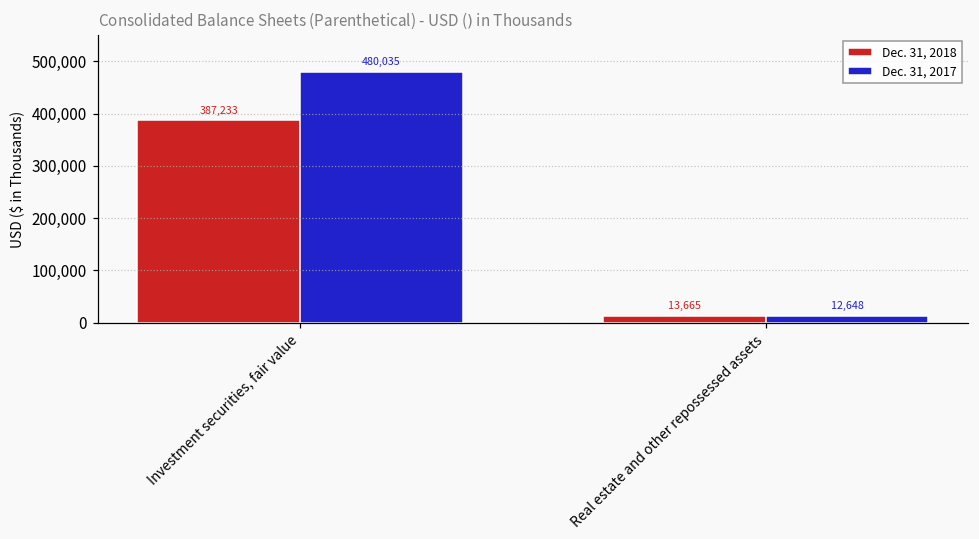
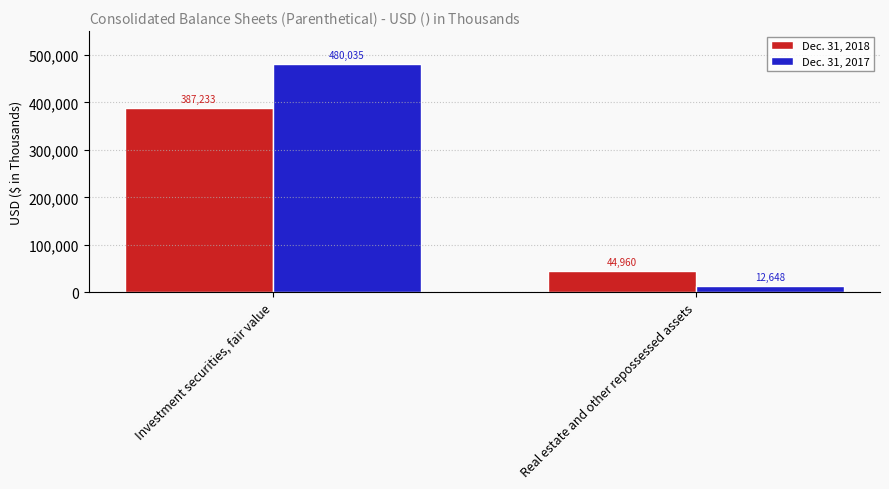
  {
    "Dec. 31, 2018": {
      "Investment securities, fair value": "387,233",
-     "Real estate and other repossessed assets": "13,665"
+     "Real estate and other repossessed assets": "44,960"
    },
    "Dec. 31, 2017": {
      "Investment securities, fair value": "480,035",
      "Real estate and other repossessed assets": "12,648"
    }
  }
